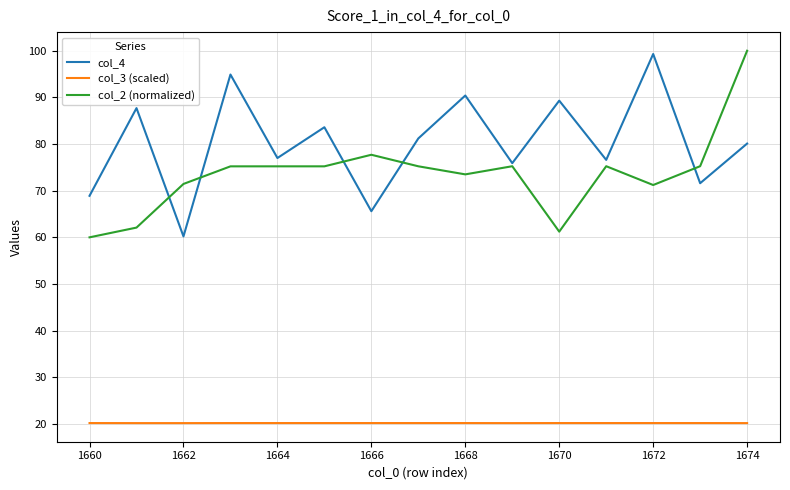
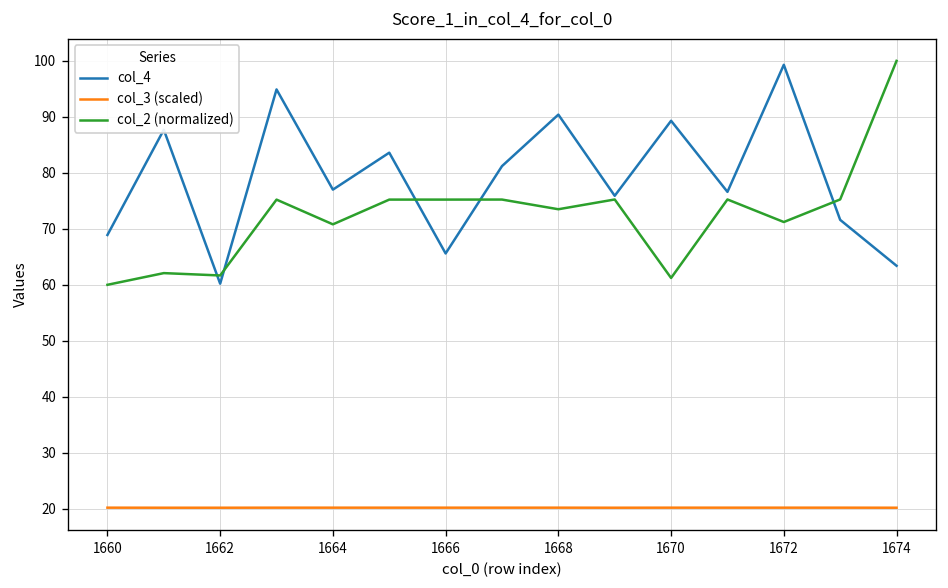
  {
    "col_4": {
      "1660": 69,
      "1662": 60,
      "1664": 77,
      "1666": 66,
      "1668": 90,
      "1670": 89,
      "1672": 99,
-     "1674": 80
+     "1674": 63
    },
    "col_3 (scaled)": {
      "1660": 20,
      "1662": 20,
      "1664": 20,
      "1666": 20,
      "1668": 20,
      "1670": 20,
      "1672": 20,
      "1674": 20
    },
    "col_2 (normalized)": {
      "1660": 60,
-     "1662": 71,
-     "1664": 75,
-     "1666": 78,
+     "1662": 62,
+     "1664": 71,
+     "1666": 75,
      "1668": 73,
      "1670": 61,
      "1672": 71,
      "1674": 100
    }
  }
